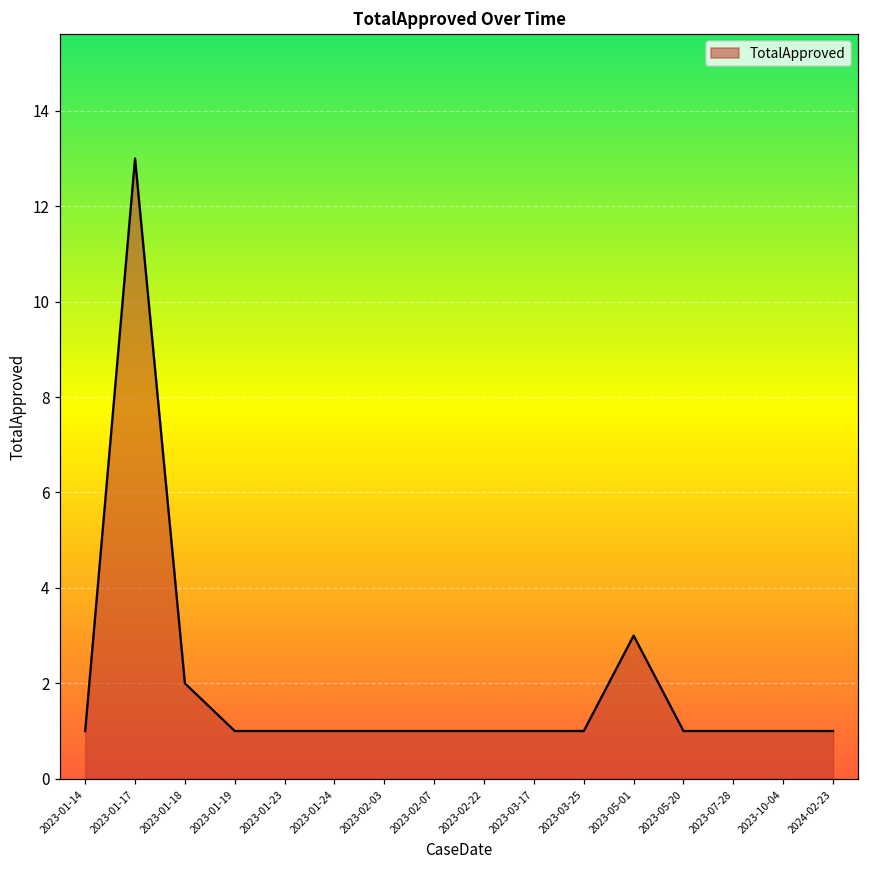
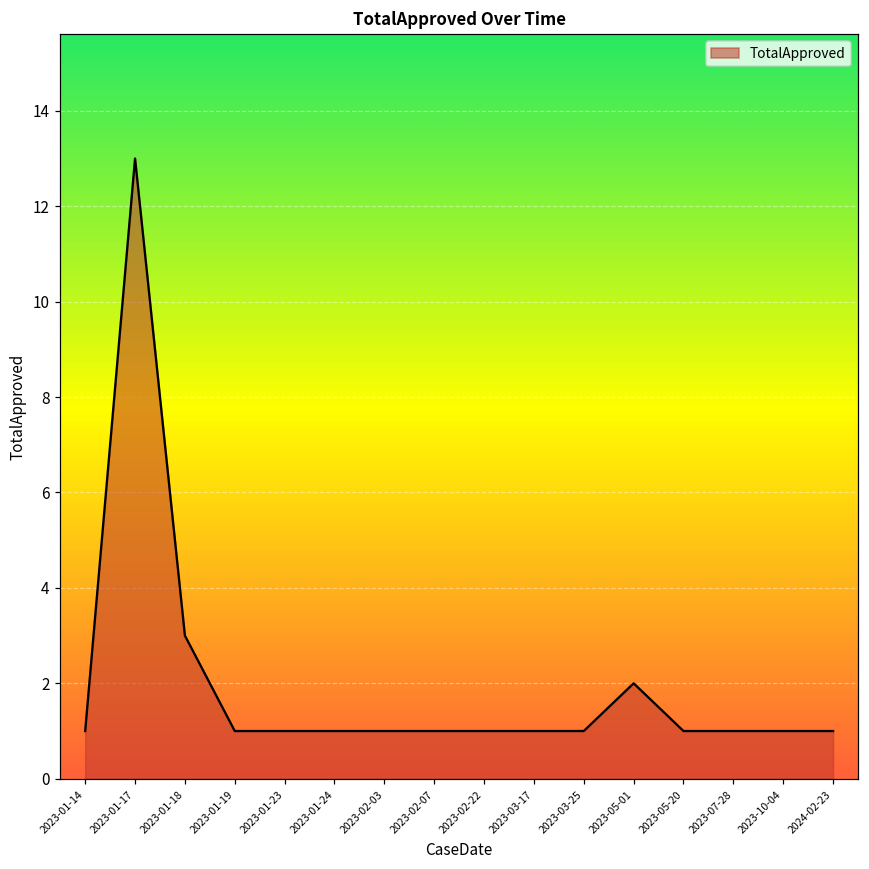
  {
    "2023-01-14": 1,
    "2023-01-17": 13,
-   "2023-01-18": 2,
+   "2023-01-18": 3,
    "2023-01-19": 1,
    "2023-01-23": 1,
    "2023-01-24": 1,
    "2023-02-03": 1,
    "2023-02-07": 1,
    "2023-02-22": 1,
    "2023-03-17": 1,
    "2023-03-25": 1,
-   "2023-05-01": 3,
+   "2023-05-01": 2,
    "2023-05-20": 1,
    "2023-07-28": 1,
    "2023-10-04": 1,
    "2024-02-23": 1
  }
